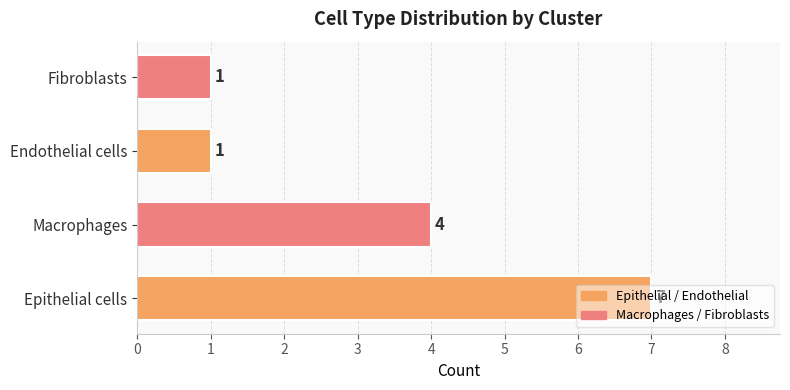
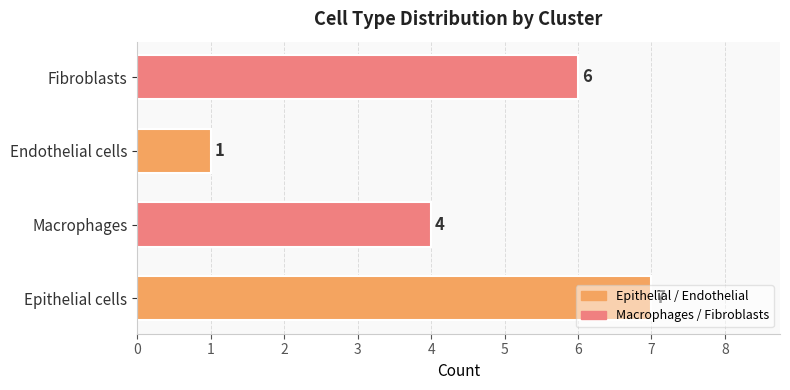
  {
-   "Fibroblasts": 1,
+   "Fibroblasts": 6,
    "Endothelial cells": 1,
    "Macrophages": 4
  }
